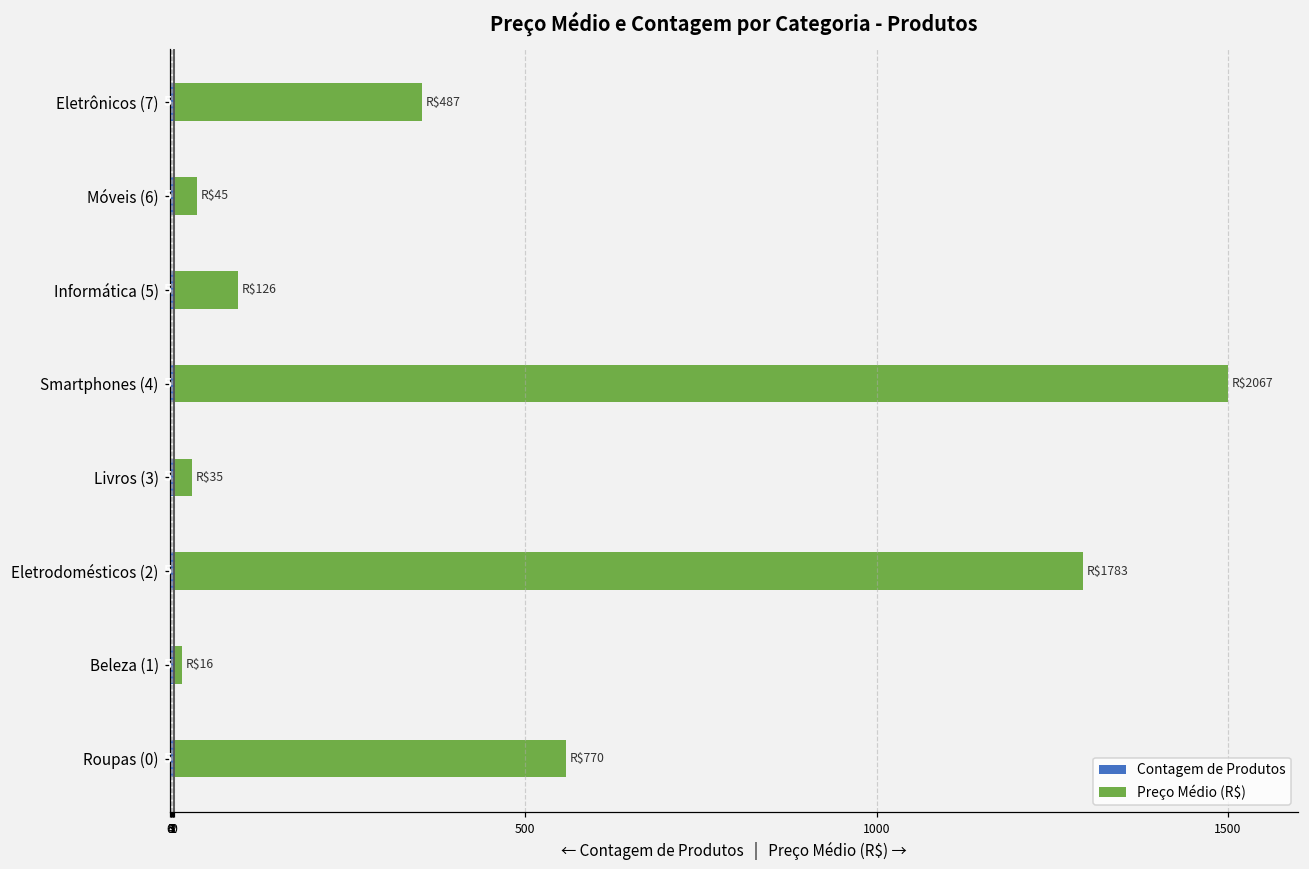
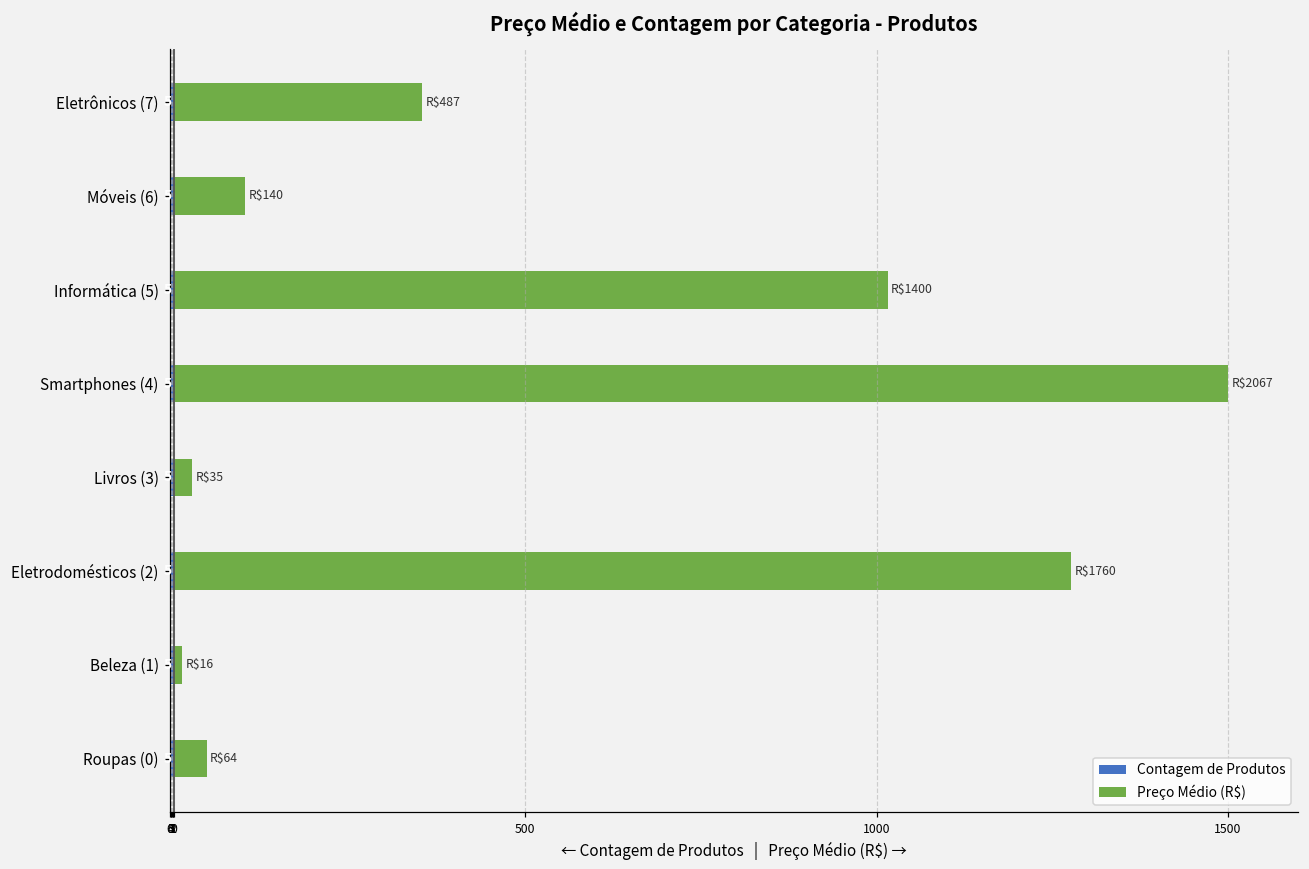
  {
    "Preço Médio (R$)": {
-     "Móveis (6)": "$45",
-     "Informática (5)": "$126",
-     "Eletrodomésticos (2)": "$1783",
-     "Roupas (0)": "$770"
+     "Móveis (6)": "$140",
+     "Informática (5)": "$1400",
+     "Eletrodomésticos (2)": "$1760",
+     "Roupas (0)": "$64"
    }
  }
